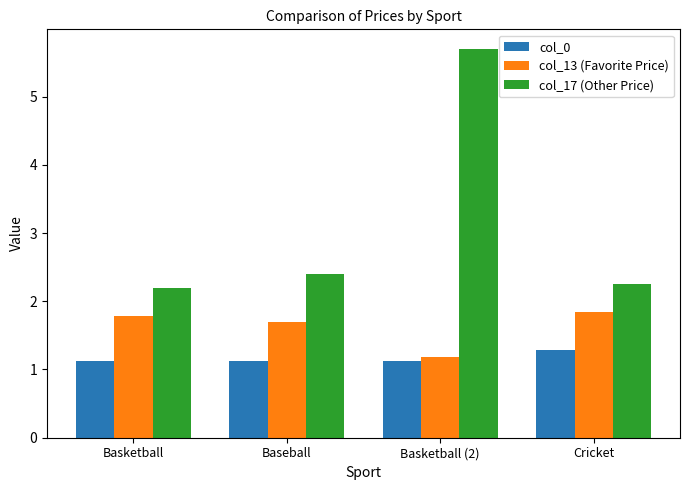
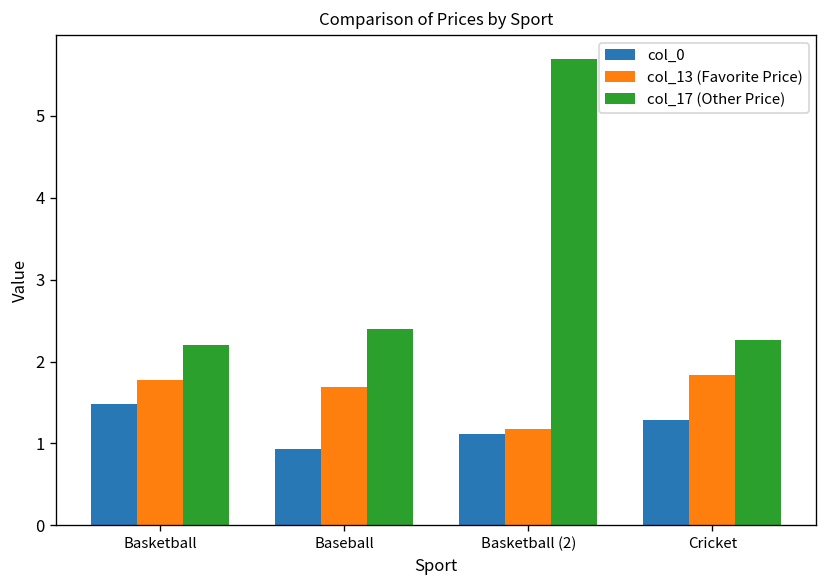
  {
    "col_0": {
-     "Basketball": 1.1,
-     "Baseball": 1.1,
+     "Basketball": 1.5,
+     "Baseball": 0.9,
      "Basketball (2)": 1.1,
      "Cricket": 1.3
    },
    "col_13 (Favorite Price)": {
      "Basketball": 1.8,
      "Baseball": 1.7,
      "Basketball (2)": 1.2,
      "Cricket": 1.8
    },
    "col_17 (Other Price)": {
      "Basketball": 2.2,
      "Baseball": 2.4,
      "Basketball (2)": 5.7,
      "Cricket": 2.3
    }
  }
